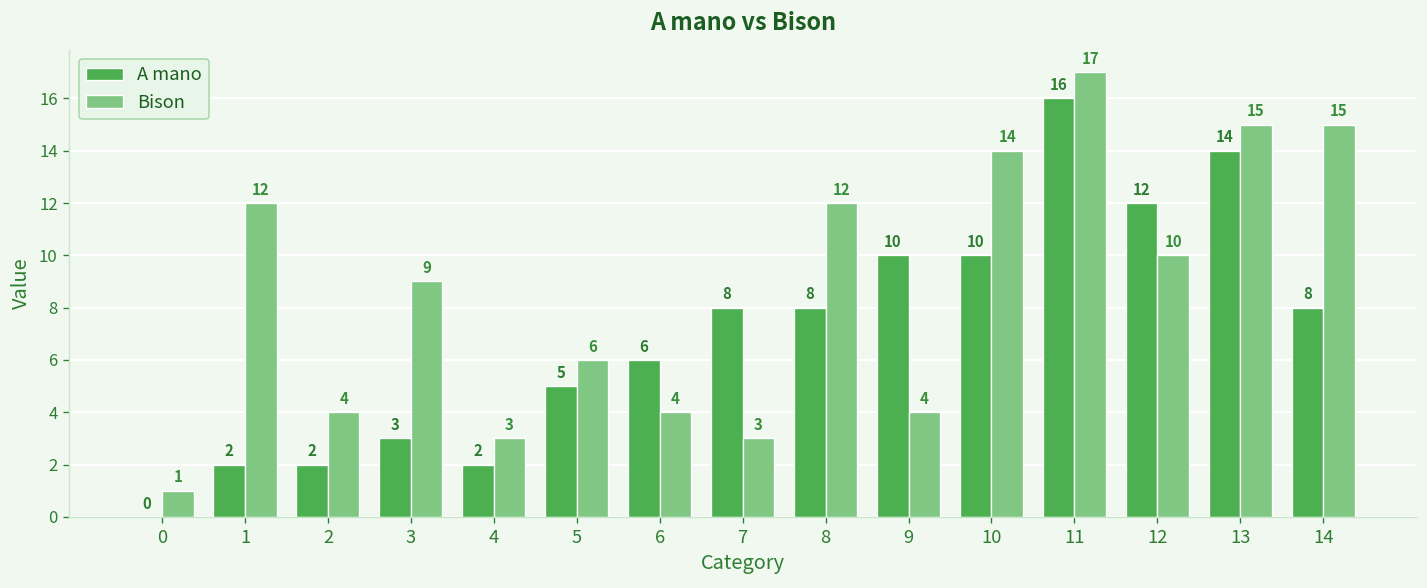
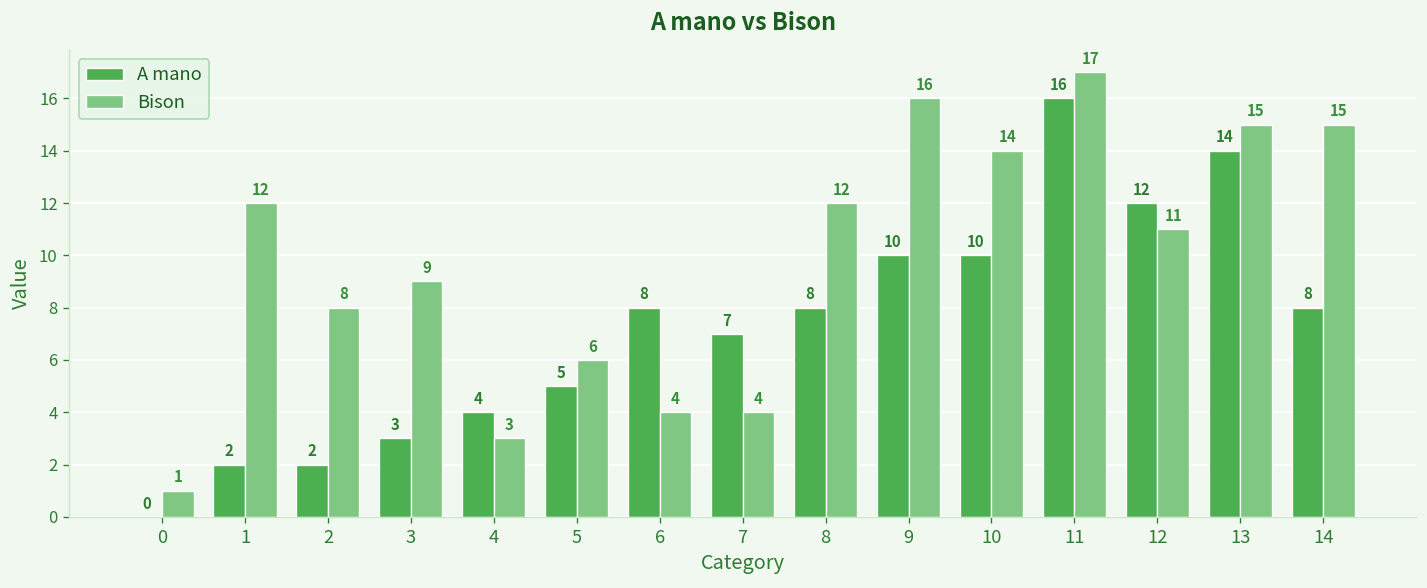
  {
    "A mano": {
      "0": 0,
      "1": 2,
      "2": 2,
      "3": 3,
-     "4": 2,
+     "4": 4,
      "5": 5,
-     "6": 6,
-     "7": 8,
+     "6": 8,
+     "7": 7,
      "8": 8,
      "9": 10,
      "10": 10,
      "11": 16,
      "12": 12,
      "13": 14,
      "14": 8
    },
    "Bison": {
      "0": 1,
      "1": 12,
-     "2": 4,
+     "2": 8,
      "3": 9,
      "4": 3,
      "5": 6,
      "6": 4,
-     "7": 3,
+     "7": 4,
      "8": 12,
-     "9": 4,
+     "9": 16,
      "10": 14,
      "11": 17,
-     "12": 10,
+     "12": 11,
      "13": 15,
      "14": 15
    }
  }
